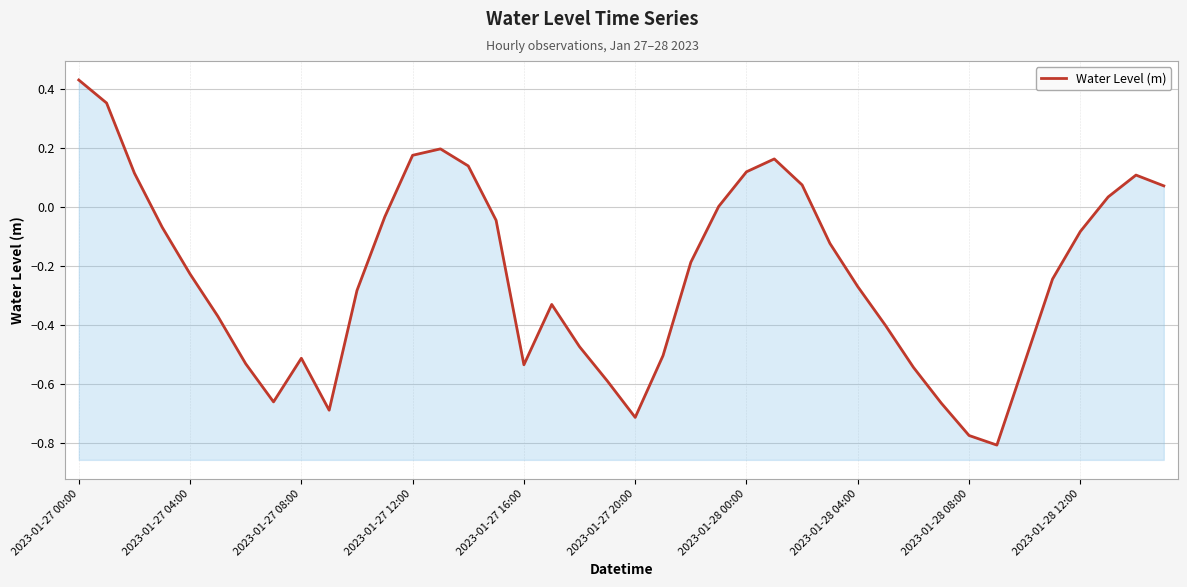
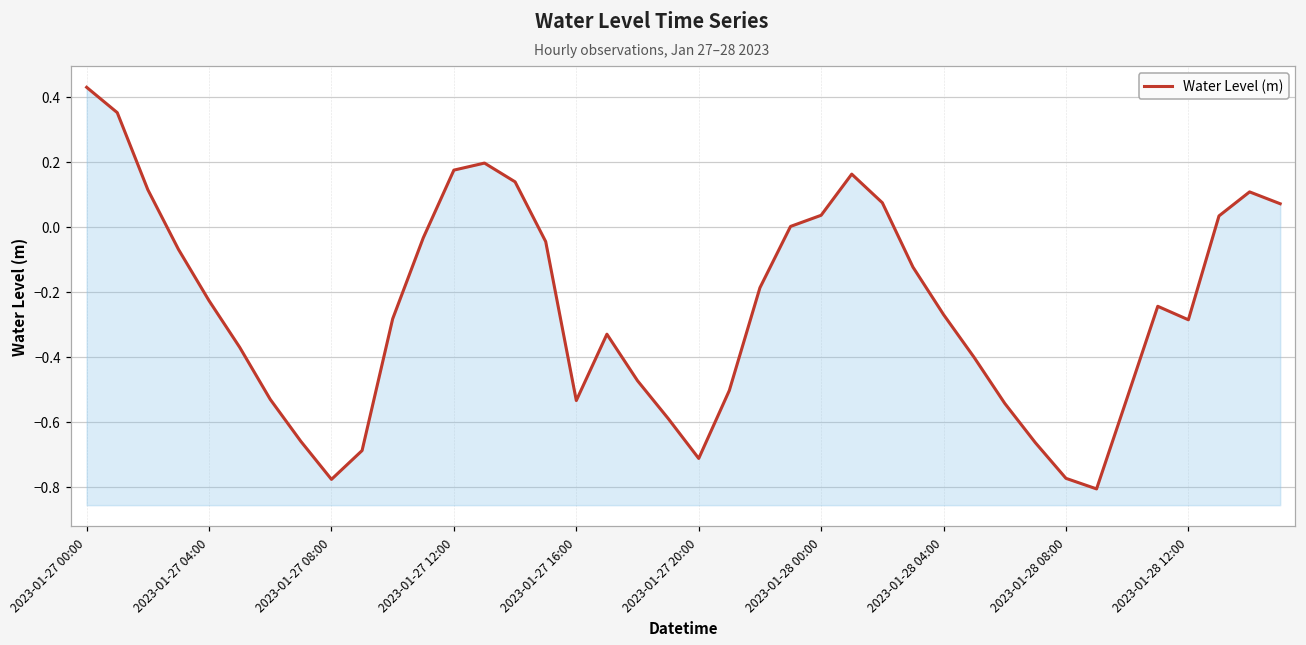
  {
    "2023-01-27 00:00": 0.43,
    "2023-01-27 04:00": -0.23,
-   "2023-01-27 08:00": -0.51,
+   "2023-01-27 08:00": -0.78,
    "2023-01-27 12:00": 0.17,
    "2023-01-27 16:00": -0.53,
    "2023-01-27 20:00": -0.71,
-   "2023-01-28 00:00": 0.12,
+   "2023-01-28 00:00": 0.04,
    "2023-01-28 04:00": -0.27,
    "2023-01-28 08:00": -0.77,
-   "2023-01-28 12:00": -0.08
+   "2023-01-28 12:00": -0.29
  }
